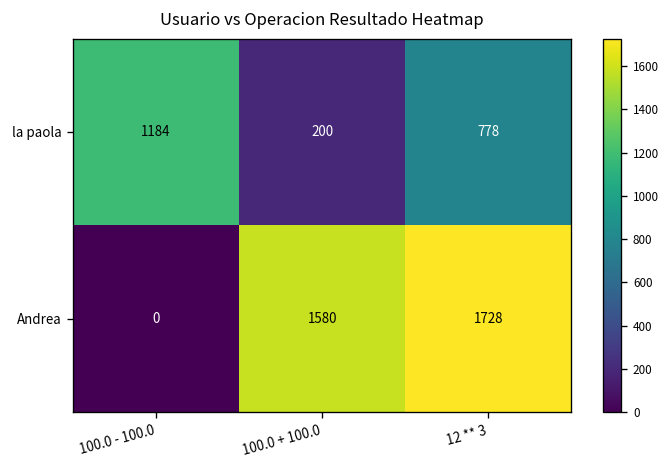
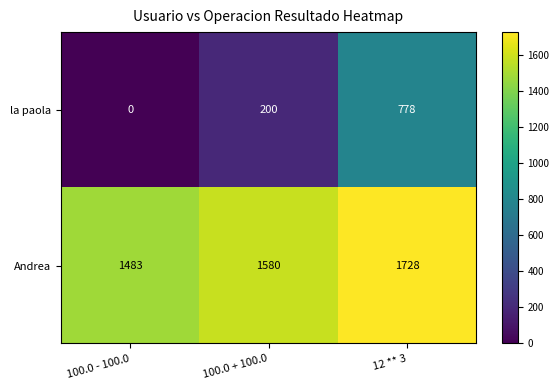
  {
    "la paola": {
-     "100.0 - 100.0": 1184,
+     "100.0 - 100.0": 0,
      "100.0 + 100.0": 200,
      "12 ** 3": 778
    },
    "Andrea": {
-     "100.0 - 100.0": 0,
+     "100.0 - 100.0": 1483,
      "100.0 + 100.0": 1580,
      "12 ** 3": 1728
    }
  }
